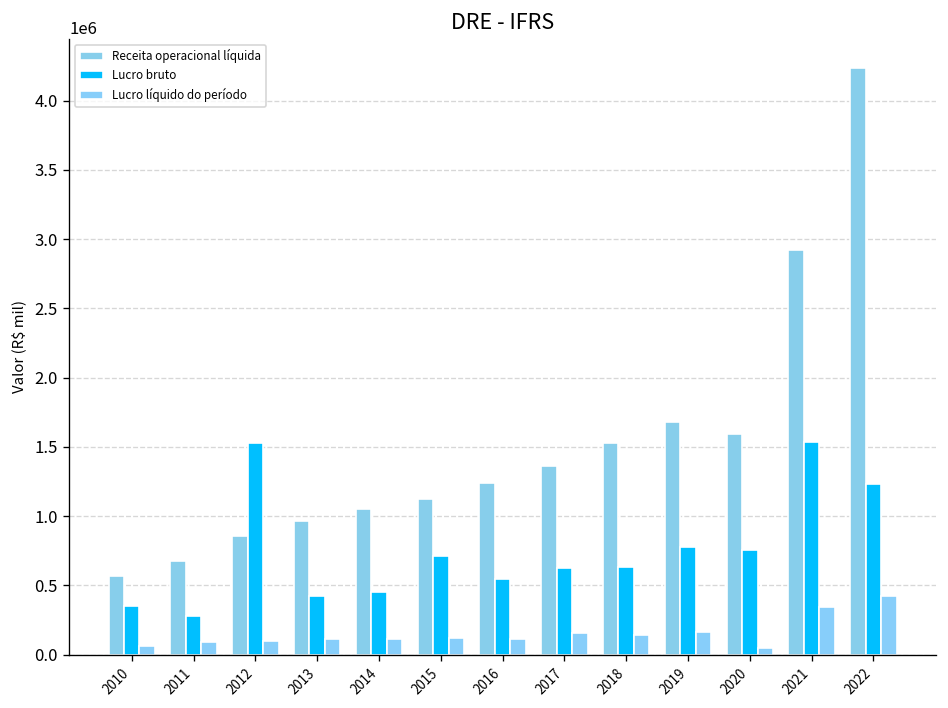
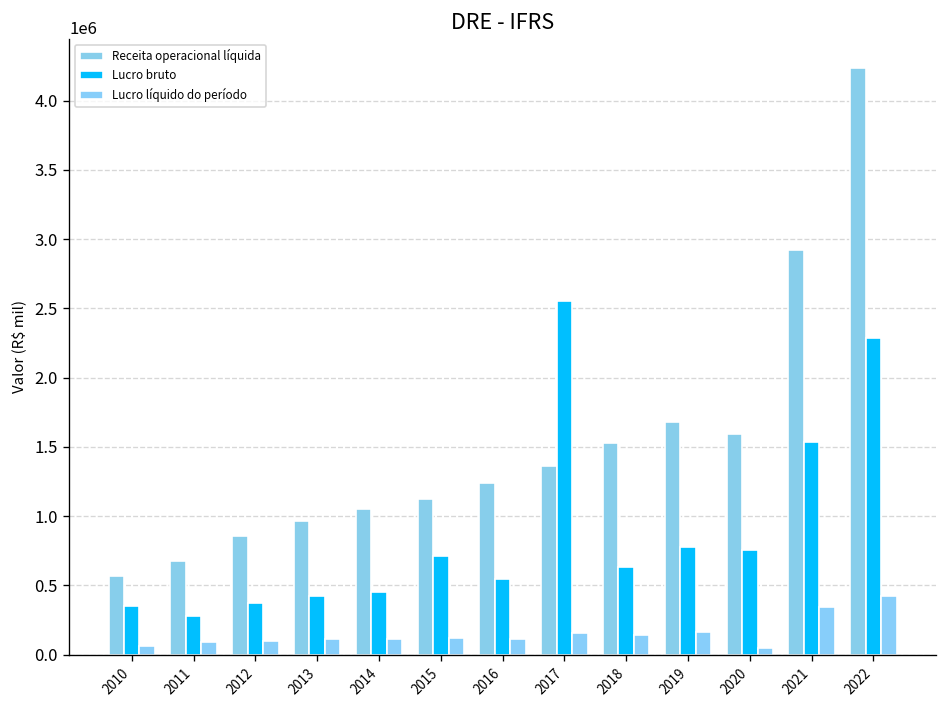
  {
    "Lucro bruto": {
      "2010": 350000,
      "2011": 280000,
-     "2012": 1530000,
+     "2012": 380000,
      "2013": 430000,
      "2014": 450000,
      "2015": 710000,
      "2016": 550000,
-     "2017": 620000,
+     "2017": 2550000,
      "2018": 630000,
      "2019": 780000,
      "2020": 760000,
      "2021": 1540000,
-     "2022": 1230000
+     "2022": 2280000
    }
  }
